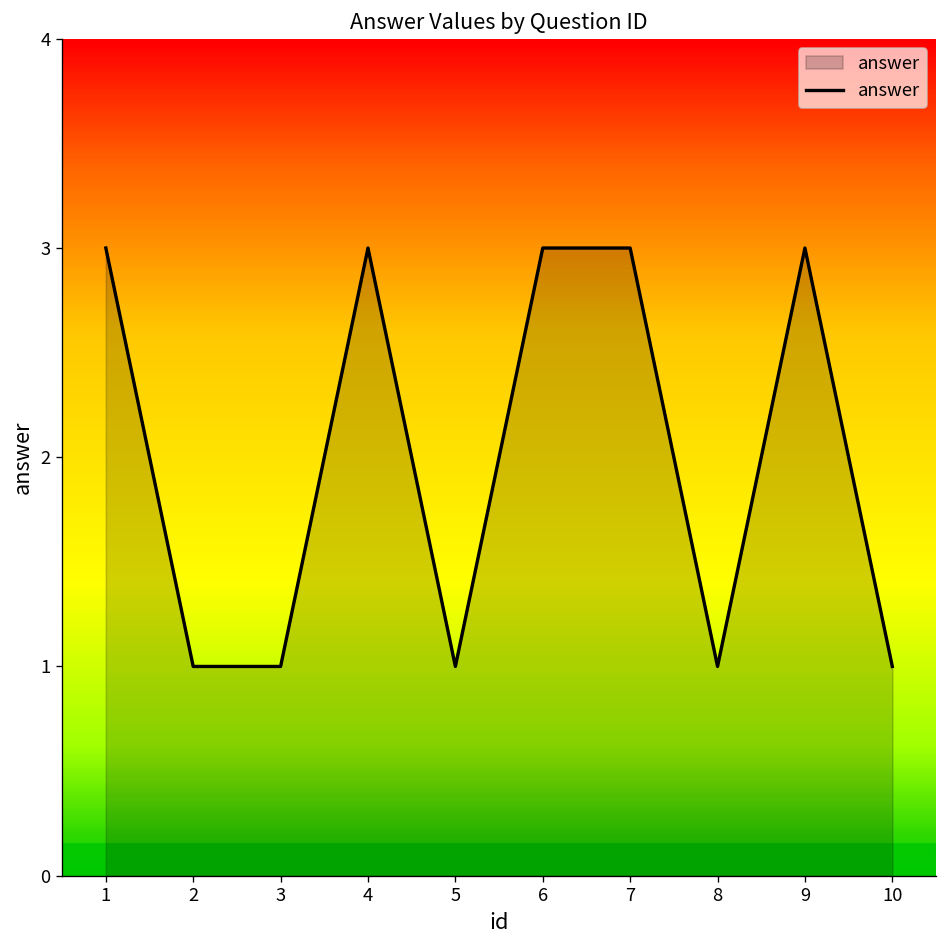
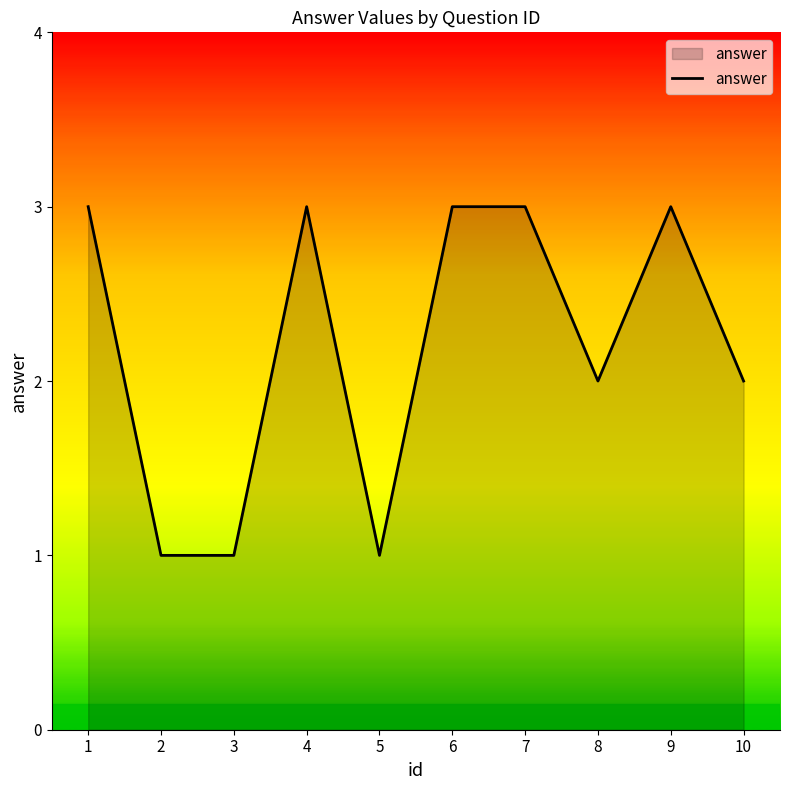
  {
    "1": 3,
    "2": 1,
    "3": 1,
    "4": 3,
    "5": 1,
    "6": 3,
    "7": 3,
-   "8": 1,
+   "8": 2,
    "9": 3,
-   "10": 1
+   "10": 2
  }
